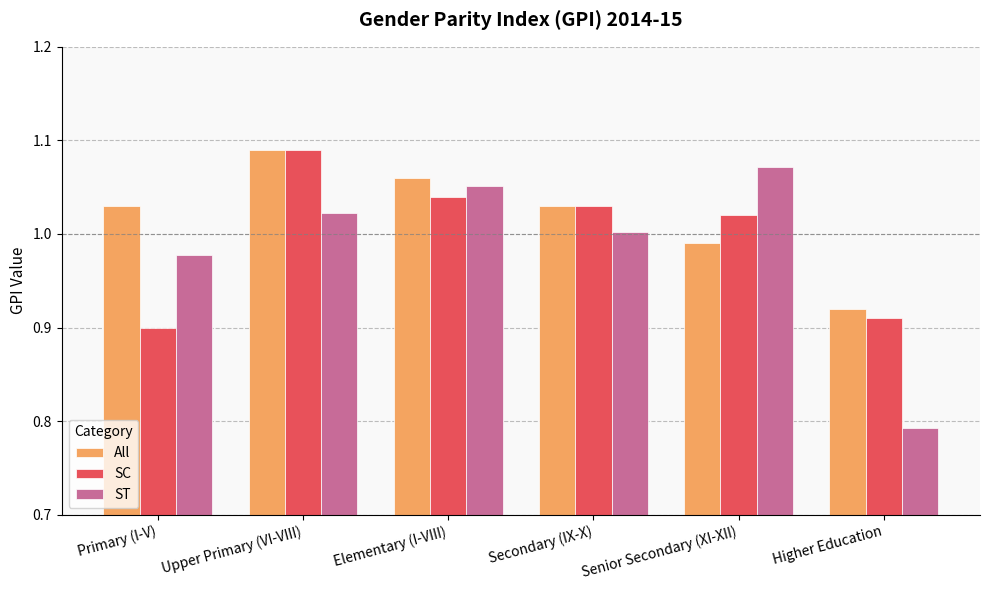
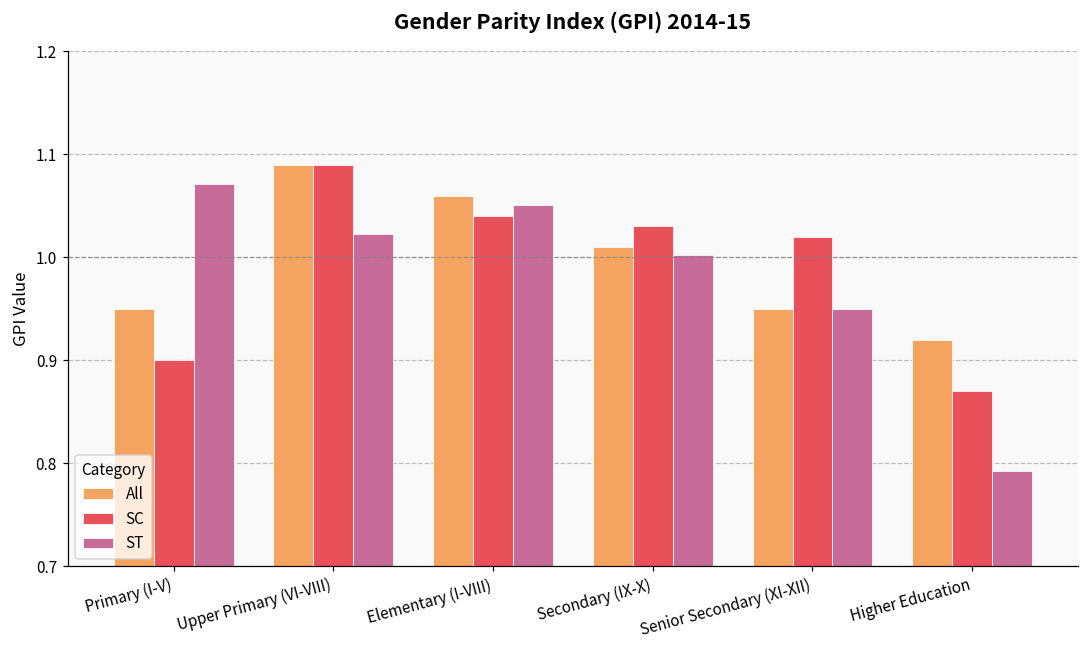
  {
    "All": {
-     "Primary (I-V)": 1.03,
+     "Primary (I-V)": 0.95,
      "Upper Primary (VI-VIII)": 1.09,
      "Elementary (I-VIII)": 1.06,
-     "Secondary (IX-X)": 1.03,
-     "Senior Secondary (XI-XII)": 0.99,
+     "Secondary (IX-X)": 1.01,
+     "Senior Secondary (XI-XII)": 0.95,
      "Higher Education": 0.92
    },
    "SC": {
      "Primary (I-V)": 0.90,
      "Upper Primary (VI-VIII)": 1.09,
      "Elementary (I-VIII)": 1.04,
      "Secondary (IX-X)": 1.03,
      "Senior Secondary (XI-XII)": 1.02,
-     "Higher Education": 0.91
+     "Higher Education": 0.87
    },
    "ST": {
-     "Primary (I-V)": 0.98,
+     "Primary (I-V)": 1.07,
      "Upper Primary (VI-VIII)": 1.02,
      "Elementary (I-VIII)": 1.05,
      "Secondary (IX-X)": 1.00,
-     "Senior Secondary (XI-XII)": 1.07,
+     "Senior Secondary (XI-XII)": 0.95,
      "Higher Education": 0.79
    }
  }
